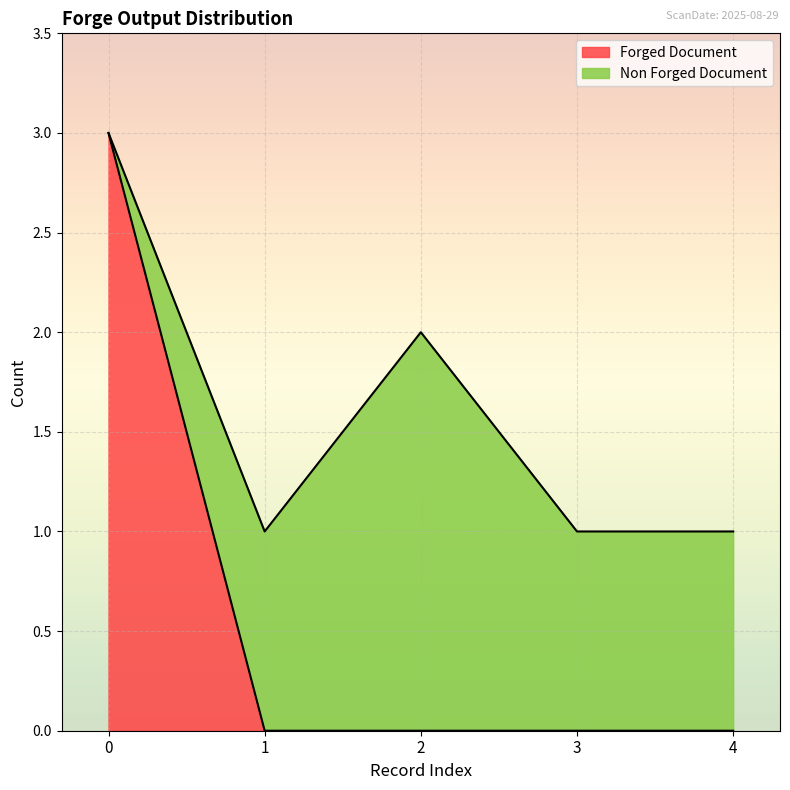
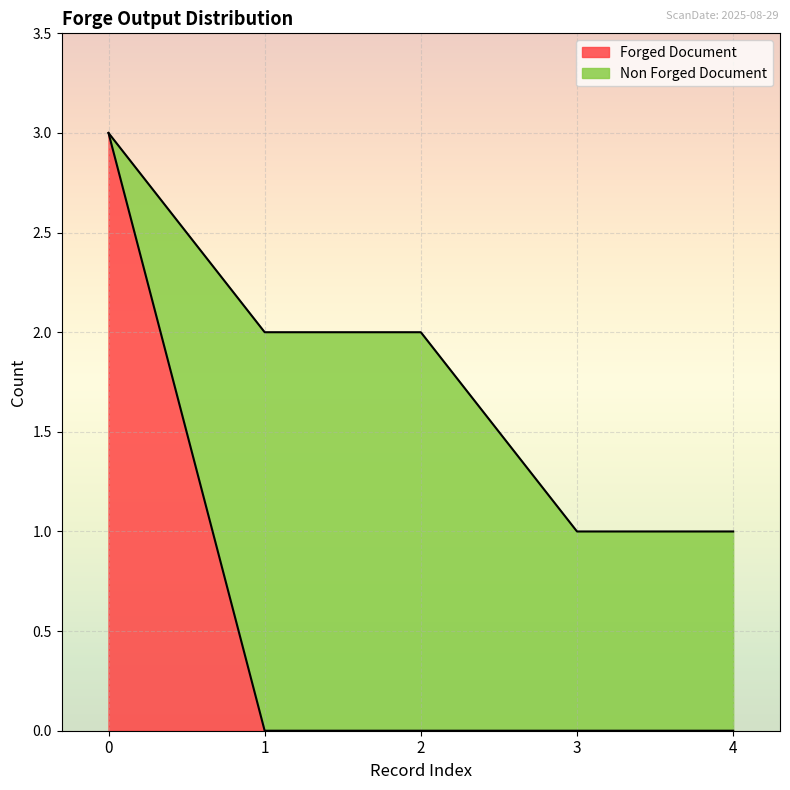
  {
    "Forged Document": {
      "1": 0,
      "2": 0,
      "3": 0,
      "4": 0
    },
    "Non Forged Document": {
-     "1": 1,
+     "1": 2,
      "2": 2,
      "3": 1,
      "4": 1
    }
  }
